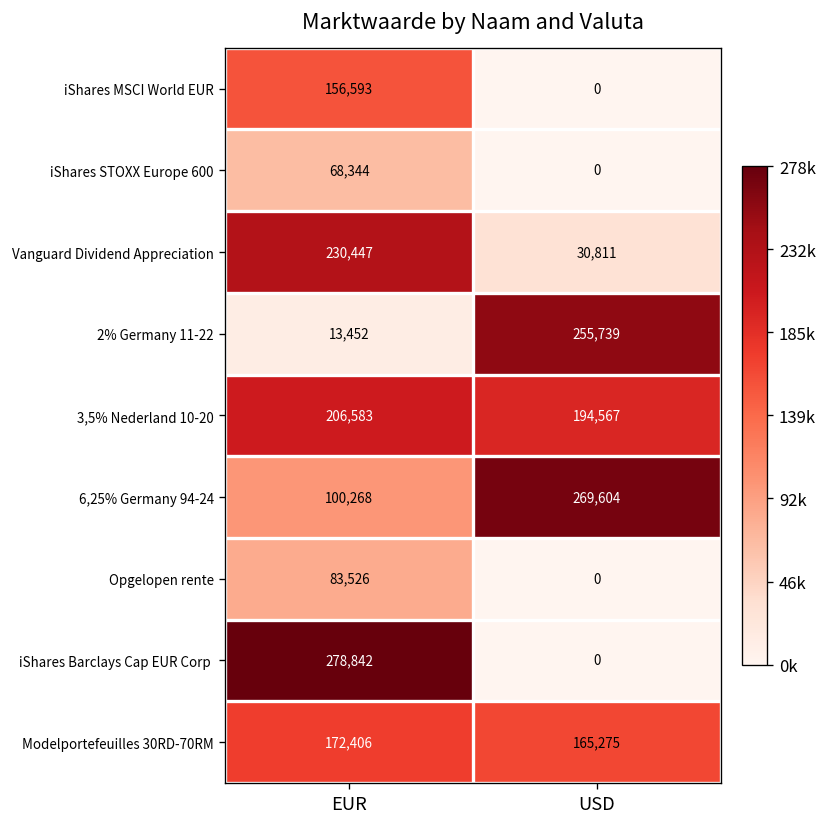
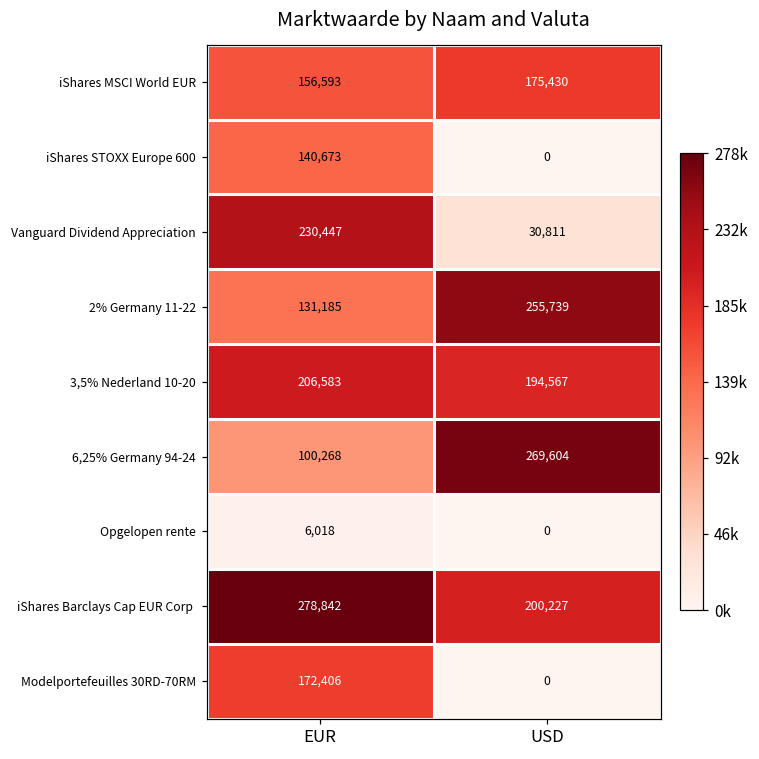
  {
    "iShares MSCI World EUR": {
      "EUR": "156,593",
-     "USD": "0"
+     "USD": "175,430"
    },
    "iShares STOXX Europe 600": {
-     "EUR": "68,344",
+     "EUR": "140,673",
      "USD": "0"
    },
    "Vanguard Dividend Appreciation": {
      "EUR": "230,447",
      "USD": "30,811"
    },
    "2% Germany 11-22": {
-     "EUR": "13,452",
+     "EUR": "131,185",
      "USD": "255,739"
    },
    "3,5% Nederland 10-20": {
      "EUR": "206,583",
      "USD": "194,567"
    },
    "6,25% Germany 94-24": {
      "EUR": "100,268",
      "USD": "269,604"
    },
    "Opgelopen rente": {
-     "EUR": "83,526",
+     "EUR": "6,018",
      "USD": "0"
    },
    "iShares Barclays Cap EUR Corp": {
      "EUR": "278,842",
-     "USD": "0"
+     "USD": "200,227"
    },
    "Modelportefeuilles 30RD-70RM": {
      "EUR": "172,406",
-     "USD": "165,275"
+     "USD": "0"
    }
  }
